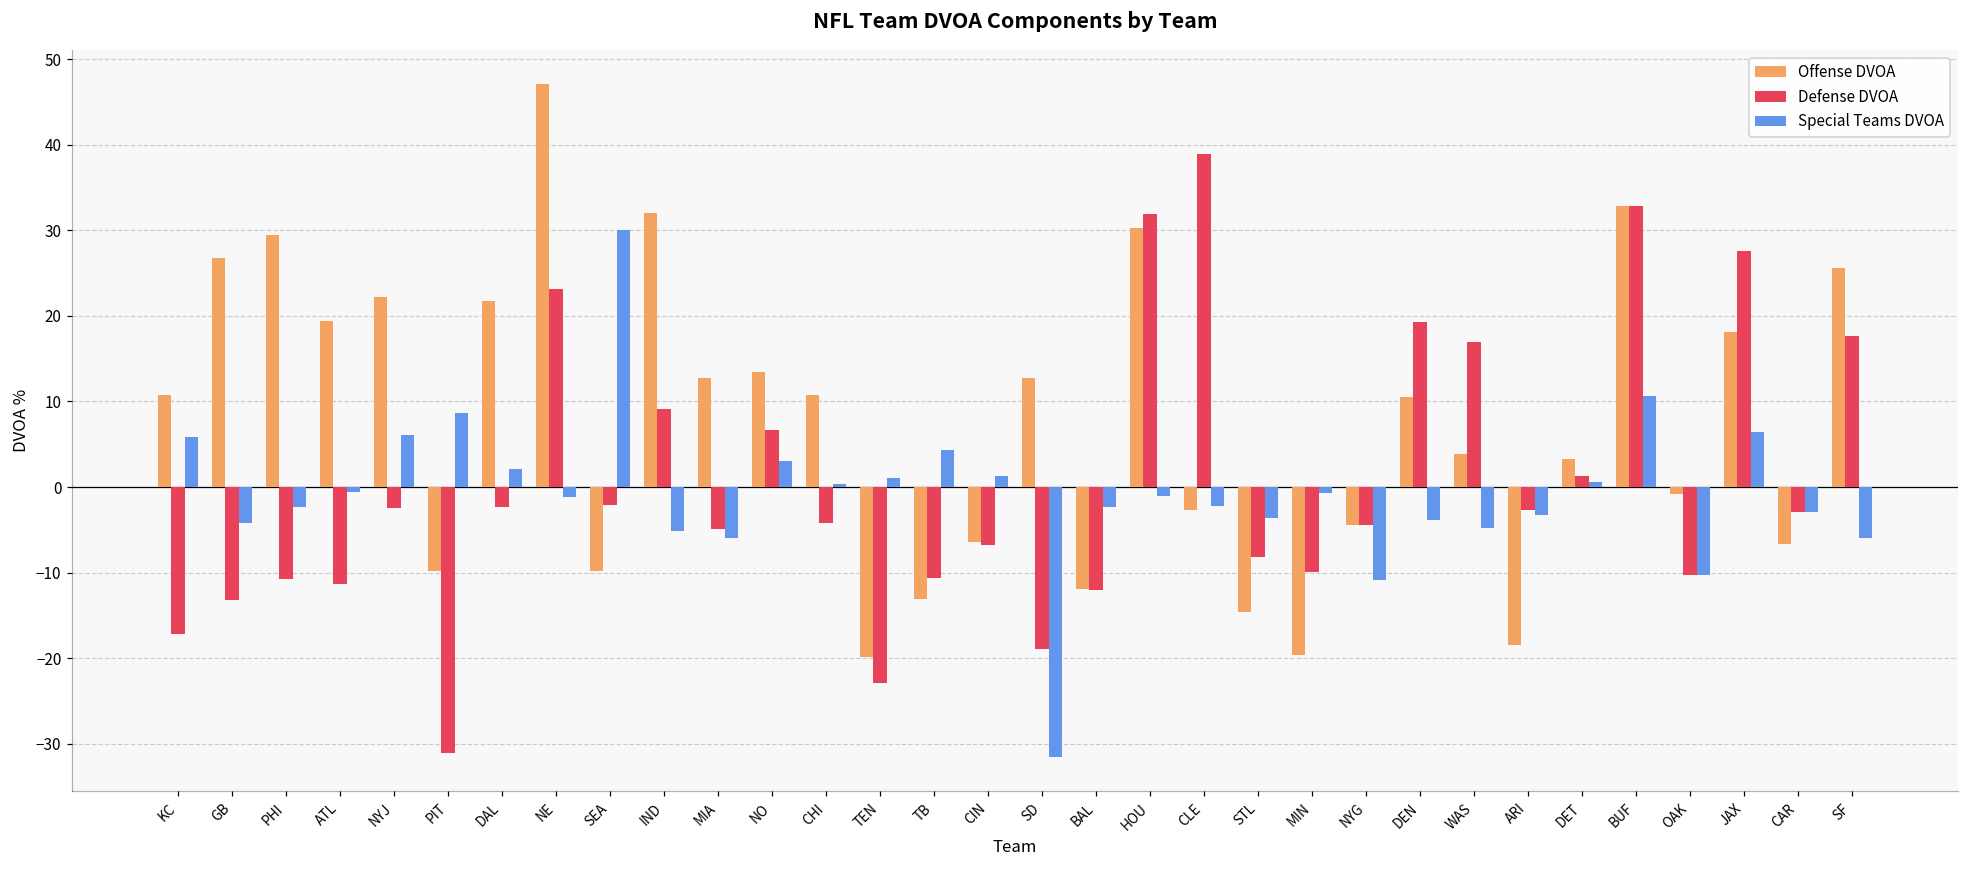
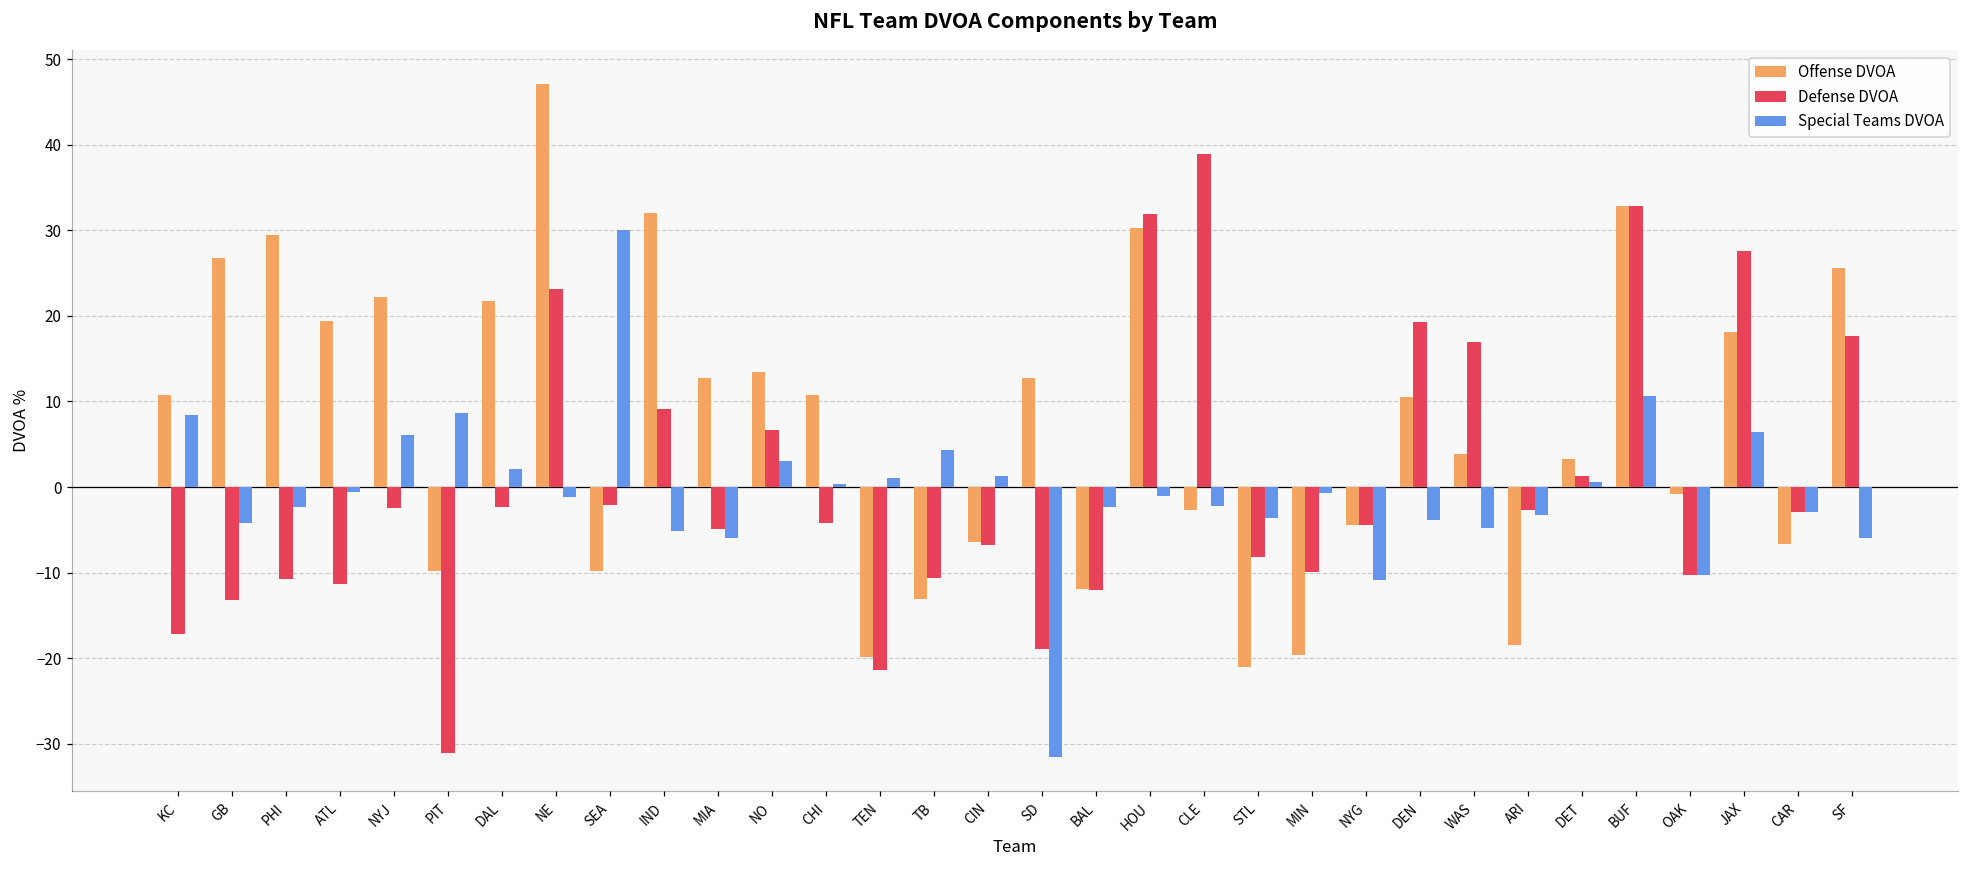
  {
    "Offense DVOA": {
      "KC": 11,
      "GB": 27,
      "PHI": 29,
      "ATL": 19,
      "NYJ": 22,
      "PIT": -10,
      "DAL": 22,
      "NE": 47,
      "SEA": -10,
      "IND": 32,
      "MIA": 13,
      "NO": 14,
      "CHI": 11,
      "TEN": -20,
      "TB": -13,
      "CIN": -6,
      "SD": 13,
      "BAL": -12,
      "HOU": 30,
      "CLE": -3,
-     "STL": -15,
+     "STL": -21,
      "MIN": -20,
      "NYG": -4,
      "DEN": 11,
      "WAS": 4,
      "ARI": -19,
      "DET": 3,
      "BUF": 33,
      "OAK": -1,
      "JAX": 18,
      "CAR": -7,
      "SF": 26
    },
    "Defense DVOA": {
      "KC": -17,
      "GB": -13,
      "PHI": -11,
      "ATL": -11,
      "NYJ": -2,
      "PIT": -31,
      "DAL": -2,
      "NE": 23,
      "SEA": -2,
      "IND": 9,
      "MIA": -5,
      "NO": 7,
      "CHI": -4,
-     "TEN": -23,
+     "TEN": -21,
      "TB": -11,
      "CIN": -7,
      "SD": -19,
      "BAL": -12,
      "HOU": 32,
      "CLE": 39,
      "STL": -8,
      "MIN": -10,
      "NYG": -4,
      "DEN": 19,
      "WAS": 17,
      "ARI": -3,
      "DET": 1,
      "BUF": 33,
      "OAK": -10,
      "JAX": 28,
      "CAR": -3,
      "SF": 18
    },
    "Special Teams DVOA": {
-     "KC": 6,
+     "KC": 8,
      "GB": -4,
      "PHI": -2,
      "ATL": -1,
      "NYJ": 6,
      "PIT": 9,
      "DAL": 2,
      "NE": -1,
      "SEA": 30,
      "IND": -5,
      "MIA": -6,
      "NO": 3,
      "TEN": 1,
      "TB": 4,
      "CIN": 1,
      "SD": -32,
      "BAL": -2,
      "HOU": -1,
      "CLE": -2,
      "STL": -4,
      "MIN": -1,
      "NYG": -11,
      "DEN": -4,
      "WAS": -5,
      "ARI": -3,
      "DET": 1,
      "BUF": 11,
      "OAK": -10,
      "JAX": 6,
      "CAR": -3,
      "SF": -6
    }
  }
